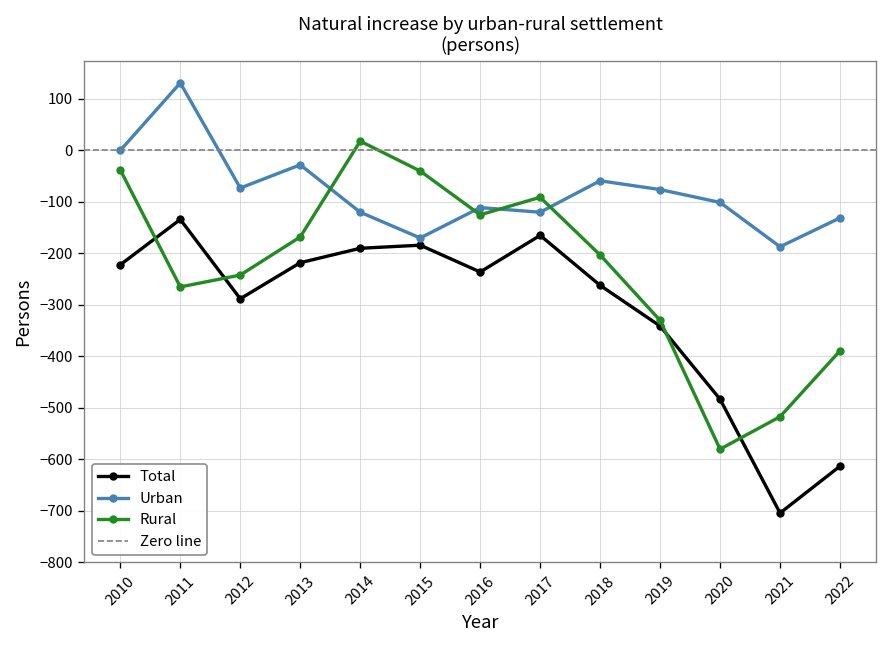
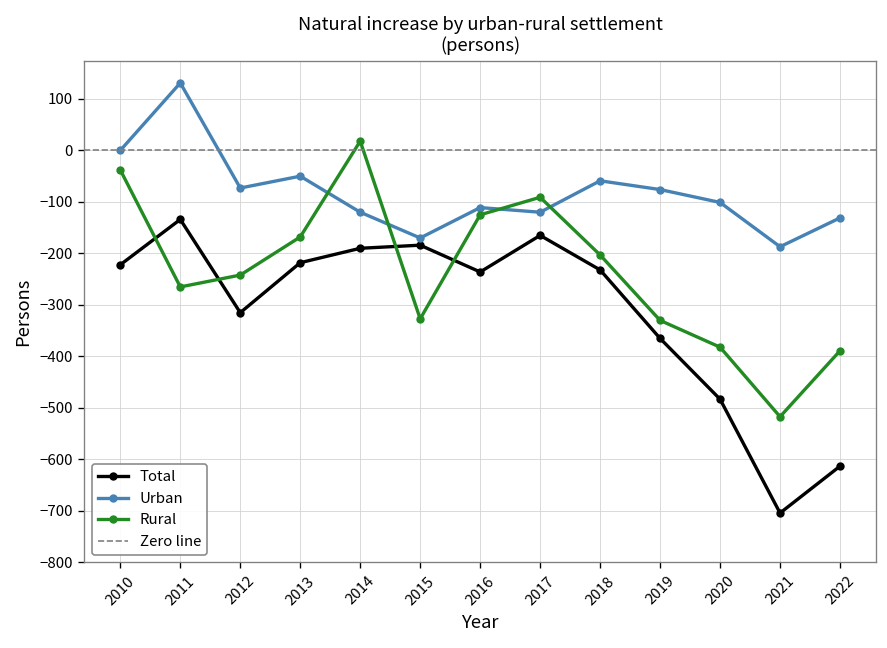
  {
    "Total": {
      "2010": -220,
      "2011": -130,
-     "2012": -290,
+     "2012": -320,
      "2013": -220,
      "2014": -190,
      "2015": -180,
      "2016": -240,
      "2017": -170,
-     "2018": -260,
-     "2019": -340,
+     "2018": -230,
+     "2019": -370,
      "2020": -480,
      "2021": -700,
      "2022": -610
    },
    "Urban": {
      "2010": 0,
      "2011": 130,
      "2012": -70,
-     "2013": -30,
+     "2013": -50,
      "2014": -120,
      "2015": -170,
      "2016": -110,
      "2017": -120,
      "2018": -60,
      "2019": -80,
      "2020": -100,
      "2021": -190,
      "2022": -130
    },
    "Rural": {
      "2010": -40,
      "2011": -270,
      "2012": -240,
      "2013": -170,
      "2014": 20,
-     "2015": -40,
+     "2015": -330,
      "2016": -130,
      "2017": -90,
      "2018": -200,
      "2019": -330,
-     "2020": -580,
+     "2020": -380,
      "2021": -520,
      "2022": -390
    }
  }
